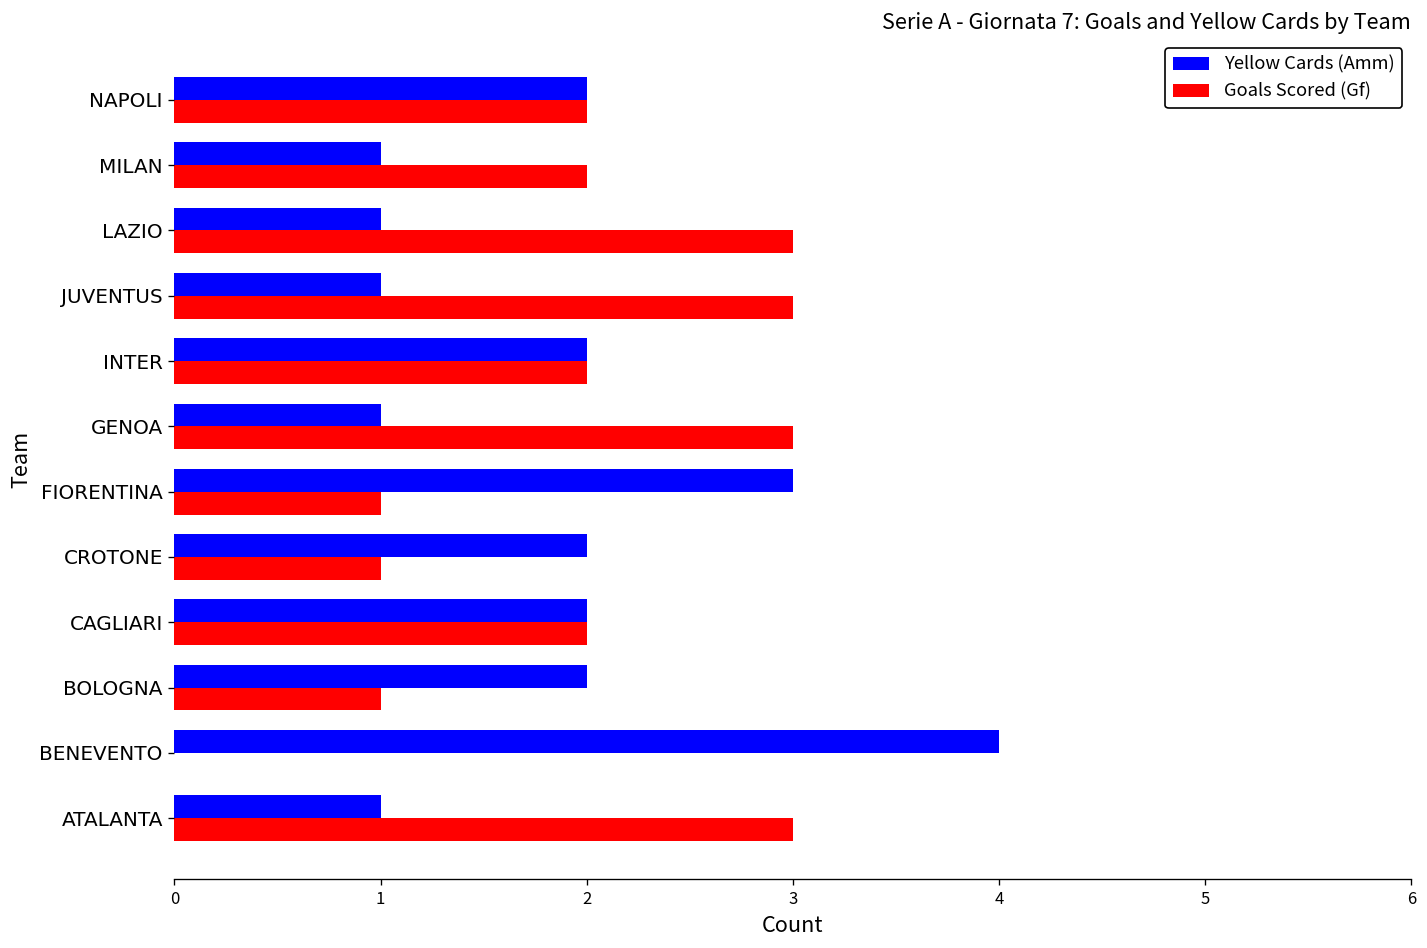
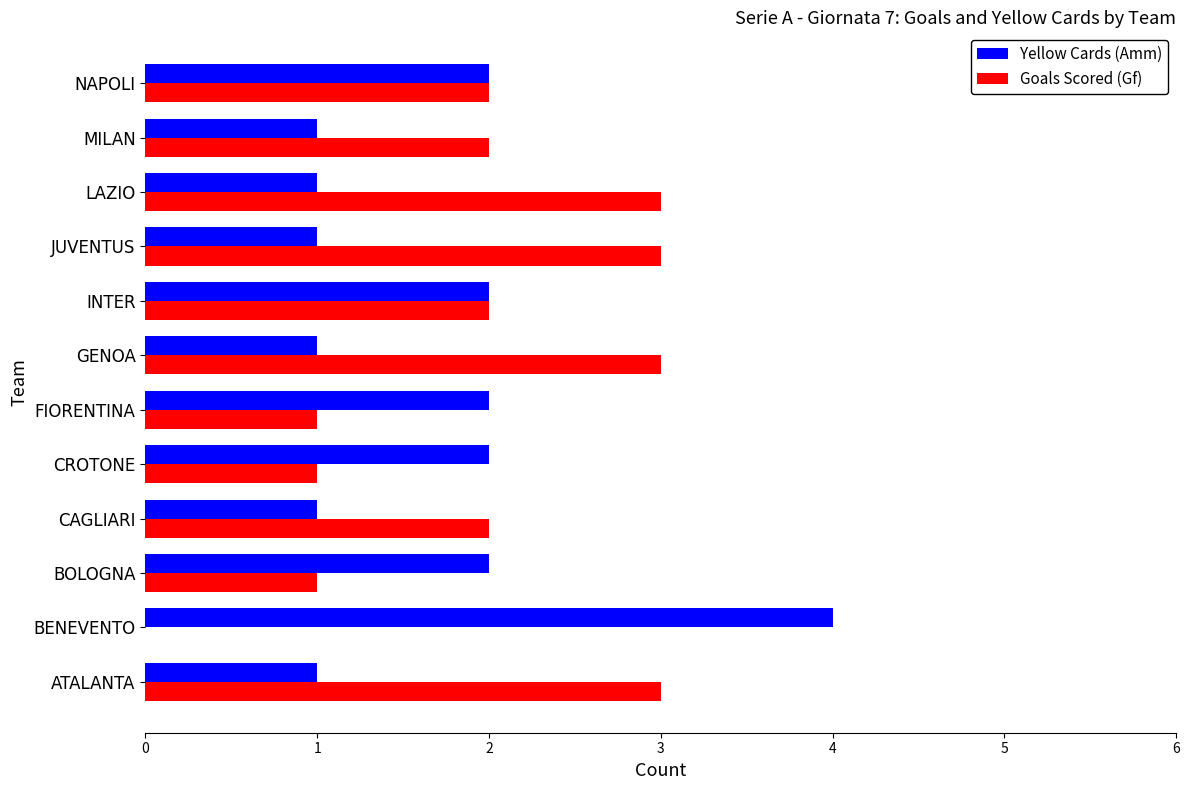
  {
    "Yellow Cards (Amm)": {
      "NAPOLI": 2,
      "MILAN": 1,
      "LAZIO": 1,
      "JUVENTUS": 1,
      "INTER": 2,
      "GENOA": 1,
-     "FIORENTINA": 3,
+     "FIORENTINA": 2,
      "CROTONE": 2,
-     "CAGLIARI": 2,
+     "CAGLIARI": 1,
      "BOLOGNA": 2,
      "BENEVENTO": 4,
      "ATALANTA": 1
    },
    "Goals Scored (Gf)": {
      "NAPOLI": 2,
      "MILAN": 2,
      "LAZIO": 3,
      "JUVENTUS": 3,
      "INTER": 2,
      "GENOA": 3,
      "FIORENTINA": 1,
      "CROTONE": 1,
      "CAGLIARI": 2,
      "BOLOGNA": 1,
      "BENEVENTO": 0,
      "ATALANTA": 3
    }
  }
